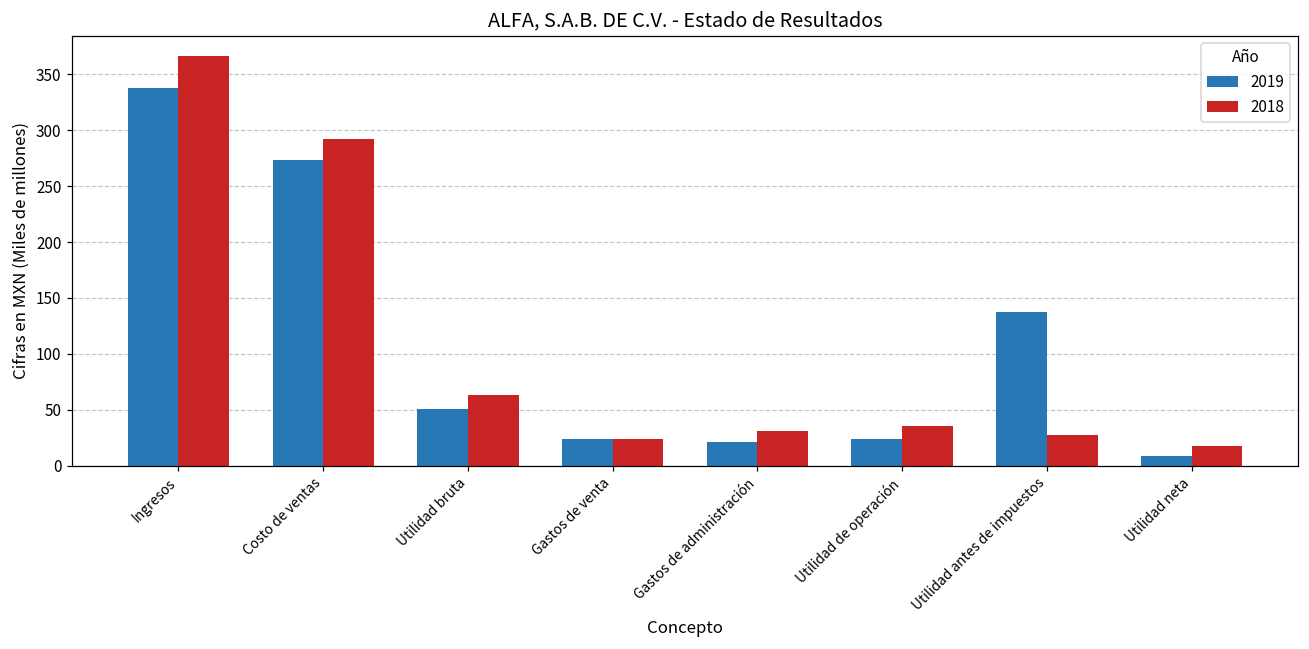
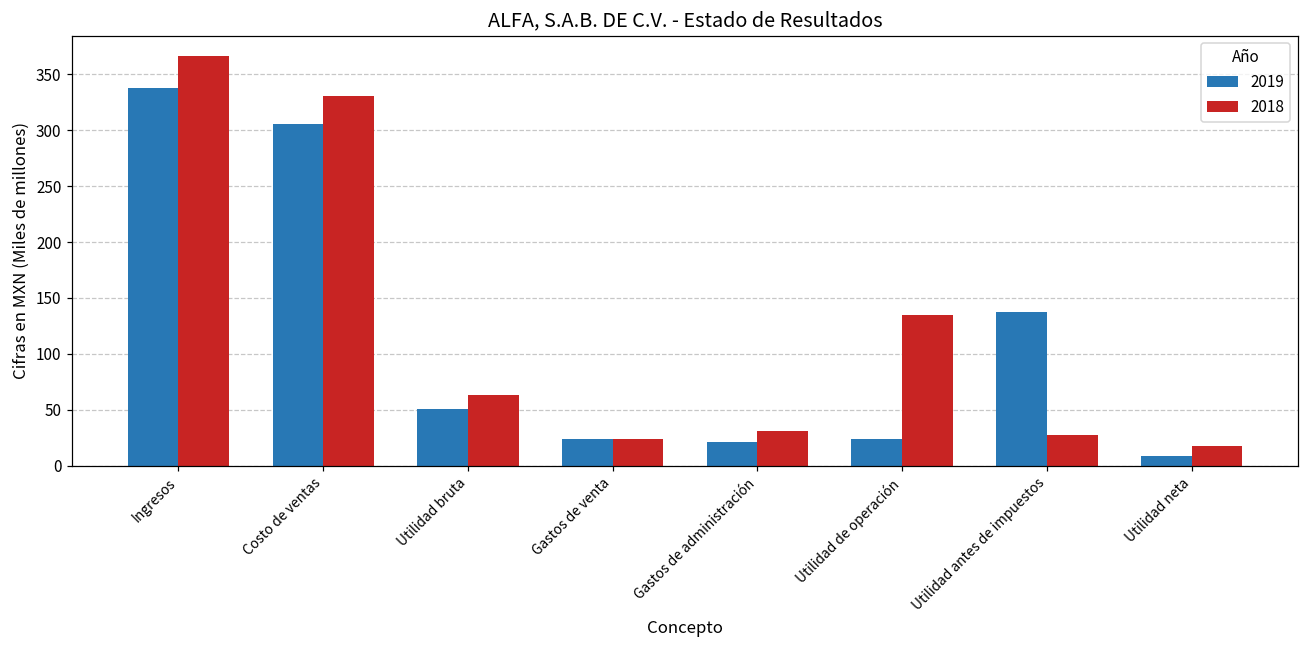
  {
    "2019": {
      "Ingresos": 338,
-     "Costo de ventas": 274,
+     "Costo de ventas": 306,
      "Utilidad bruta": 51,
      "Gastos de venta": 24,
      "Gastos de administración": 21,
      "Utilidad de operación": 24,
      "Utilidad antes de impuestos": 138,
      "Utilidad neta": 9
    },
    "2018": {
      "Ingresos": 366,
-     "Costo de ventas": 293,
+     "Costo de ventas": 330,
      "Utilidad bruta": 64,
      "Gastos de venta": 24,
      "Gastos de administración": 31,
-     "Utilidad de operación": 36,
+     "Utilidad de operación": 135,
      "Utilidad antes de impuestos": 27,
      "Utilidad neta": 18
    }
  }
